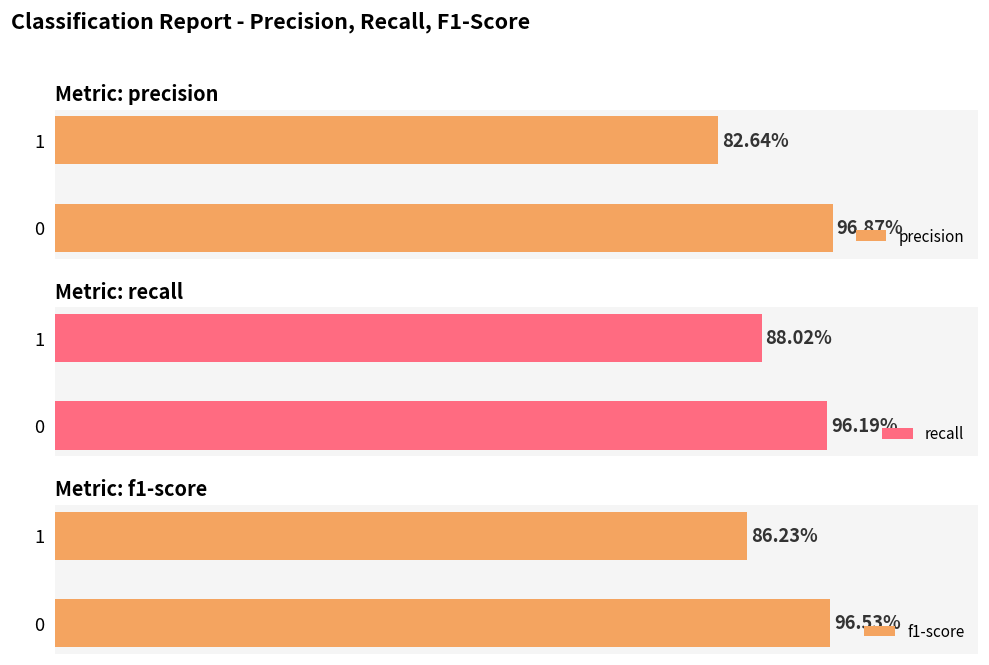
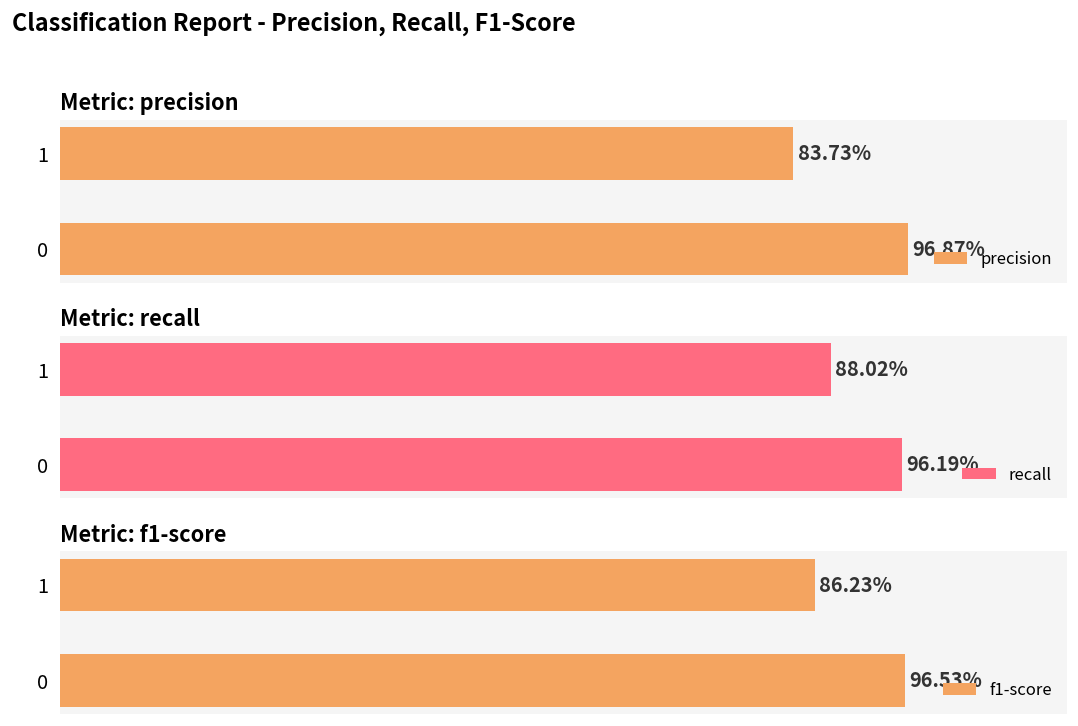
  {
    "Metric: precision": {
-     "1": "82.64%"
+     "1": "83.73%"
    },
    "Metric: recall": {
      "1": "88.02%"
    },
    "Metric: f1-score": {
      "1": "86.23%"
    }
  }
